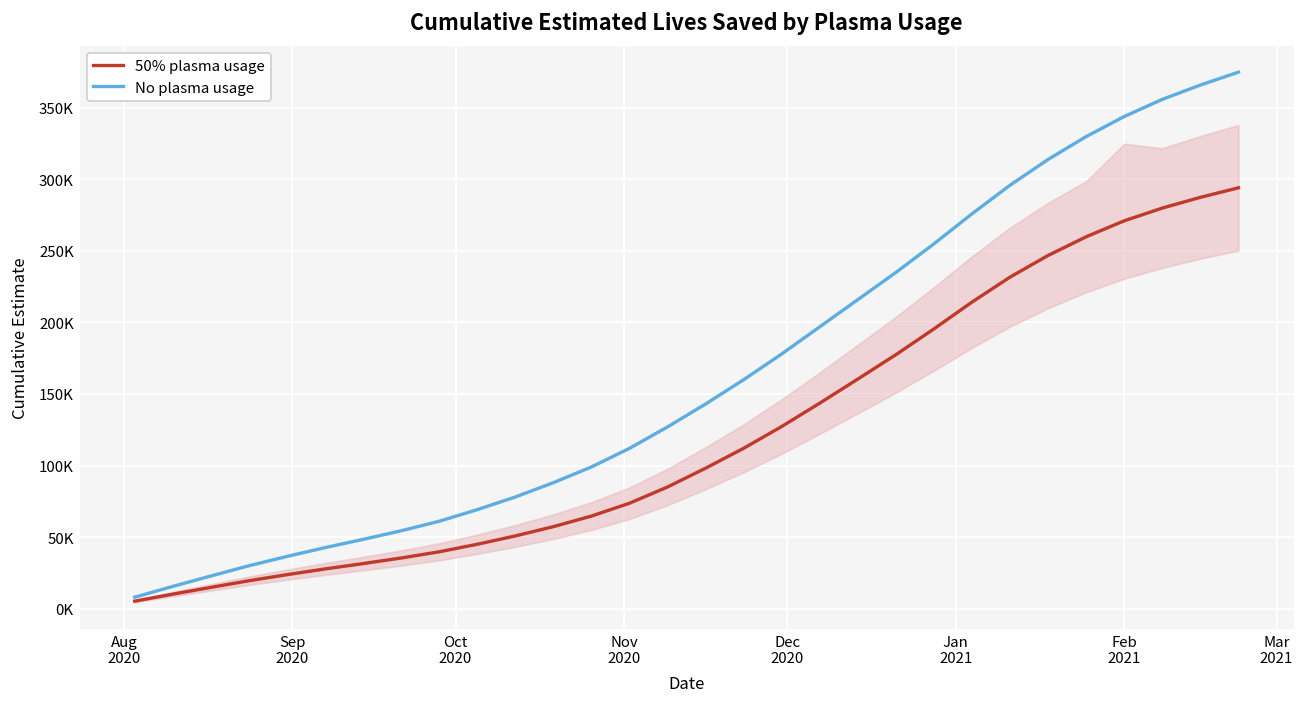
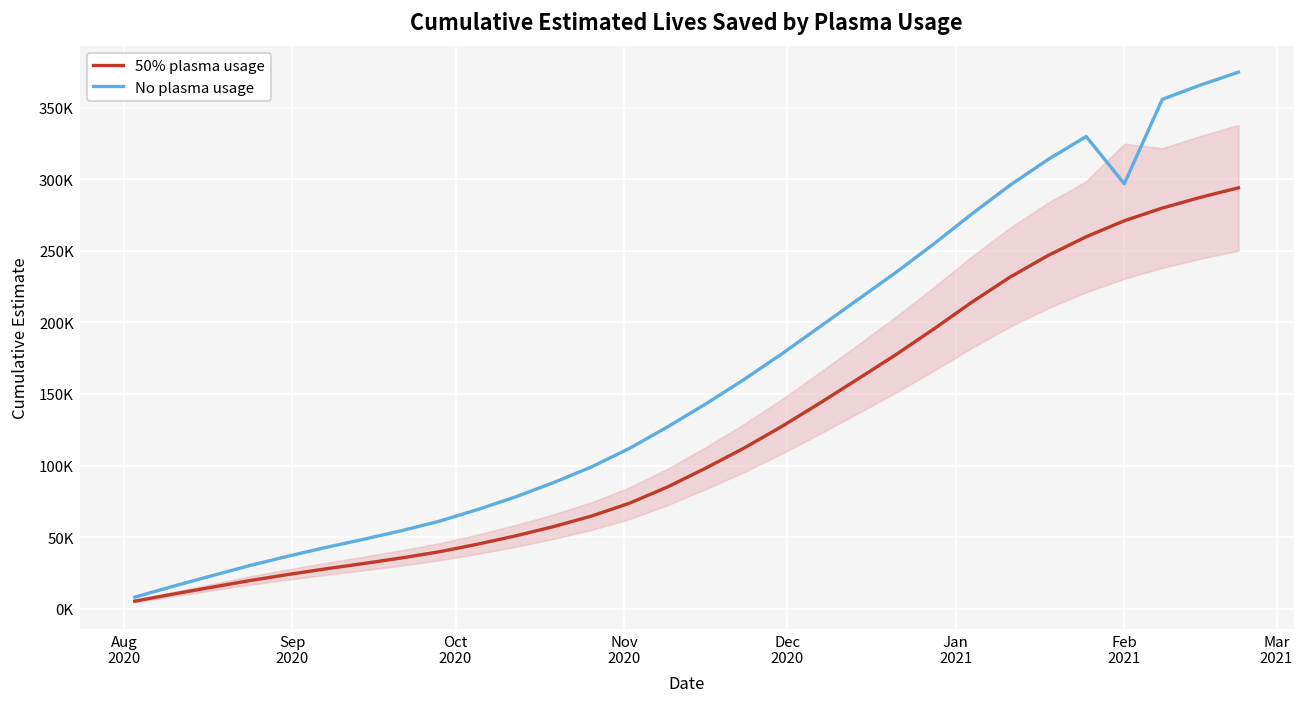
  {
    "50% plasma usage": {
      "Feb 2021": 271000
    },
    "No plasma usage": {
-     "Feb 2021": 344000
+     "Feb 2021": 297000
    }
  }
